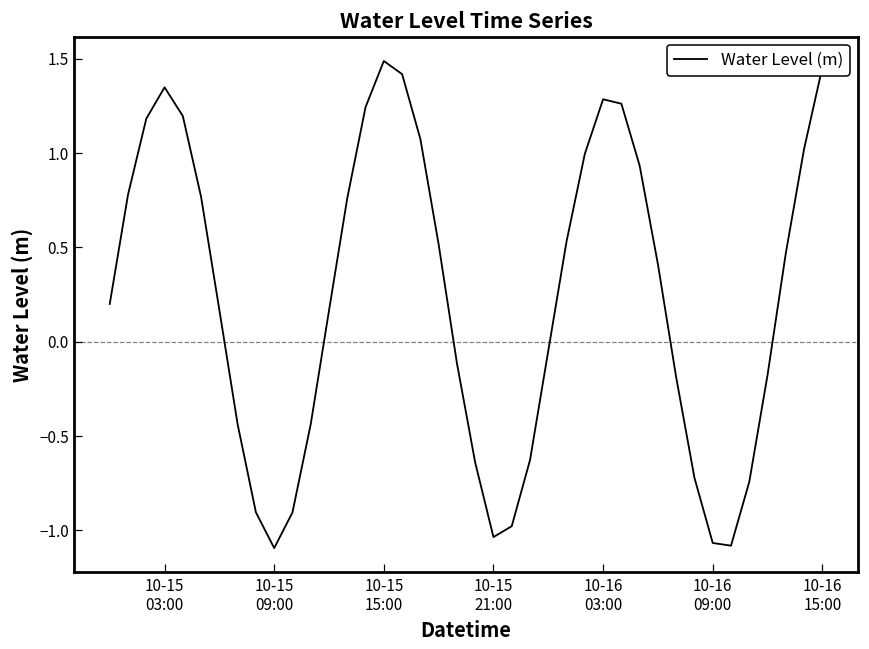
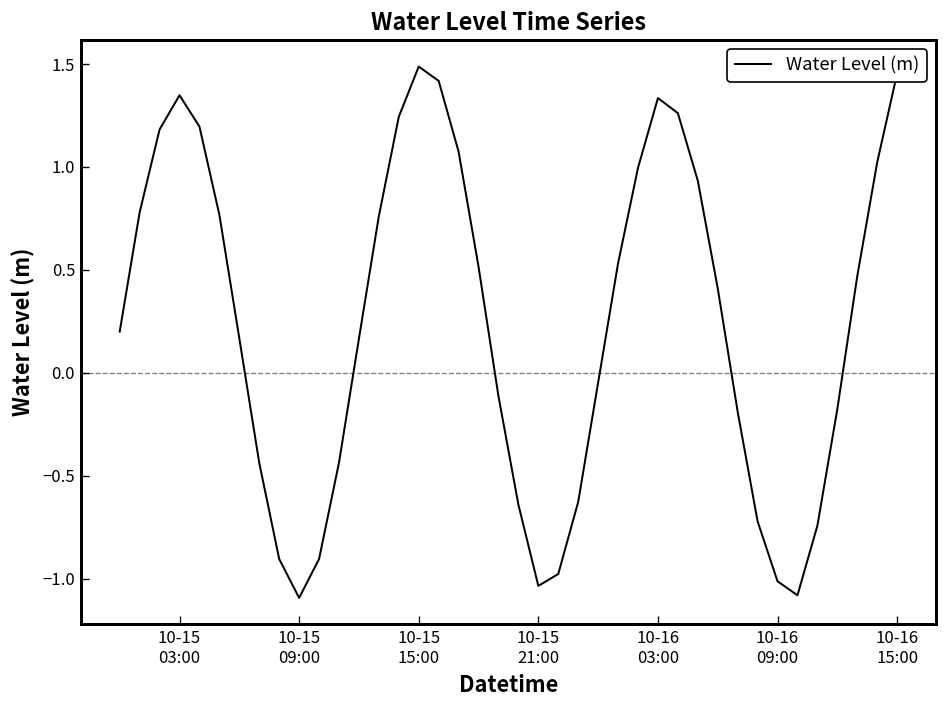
  {
    "10-15 03:00": 1.35,
    "10-15 09:00": -1.09,
    "10-15 15:00": 1.49,
    "10-15 21:00": -1.04,
-   "10-16 03:00": 1.29,
-   "10-16 09:00": -1.07
+   "10-16 03:00": 1.33,
+   "10-16 09:00": -1.01
  }
